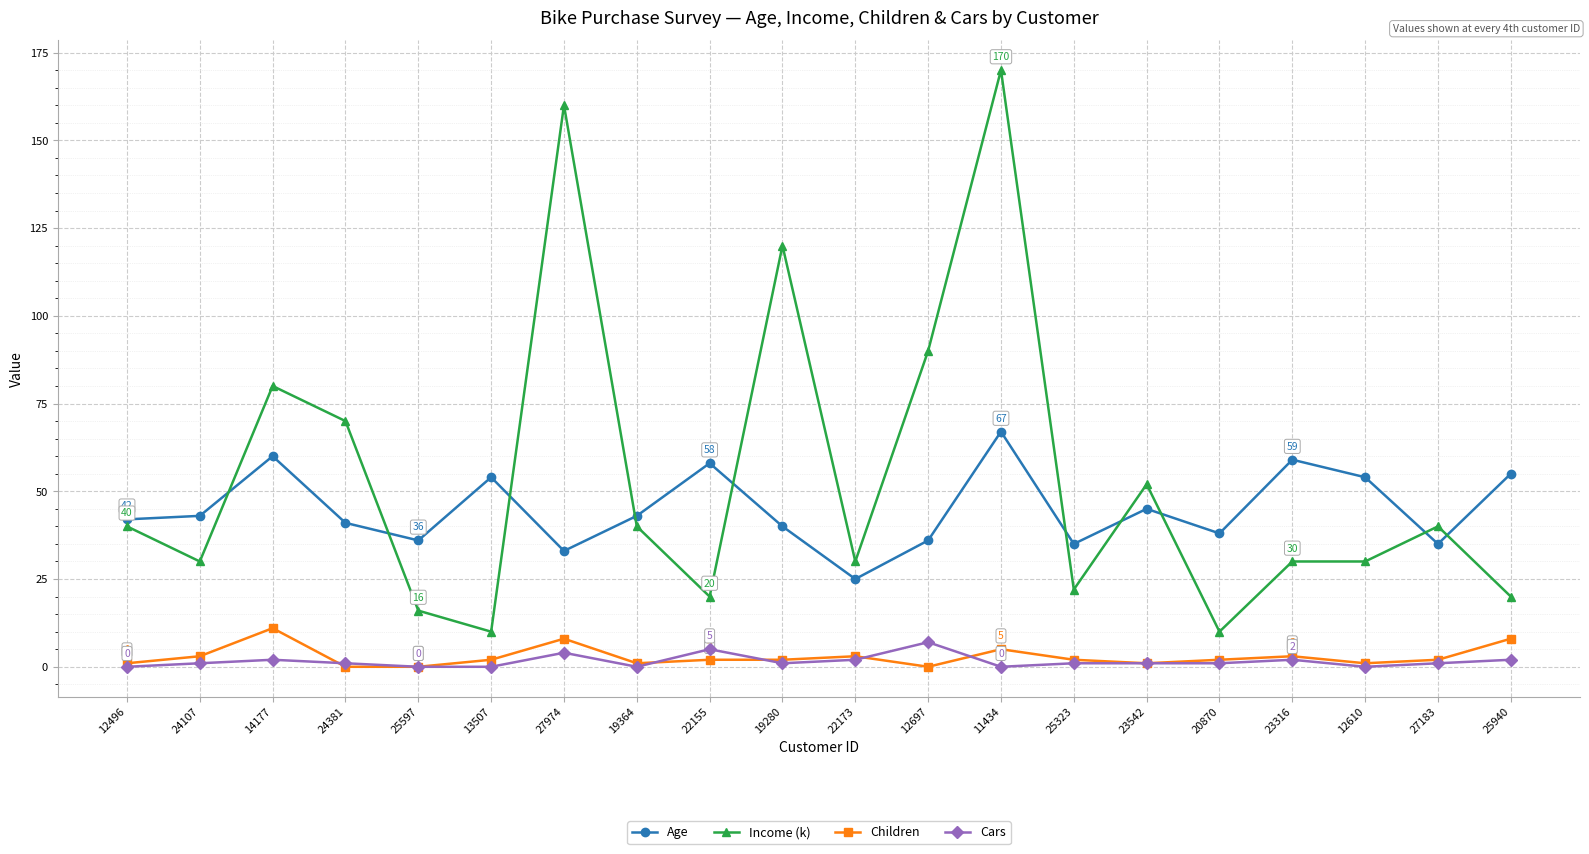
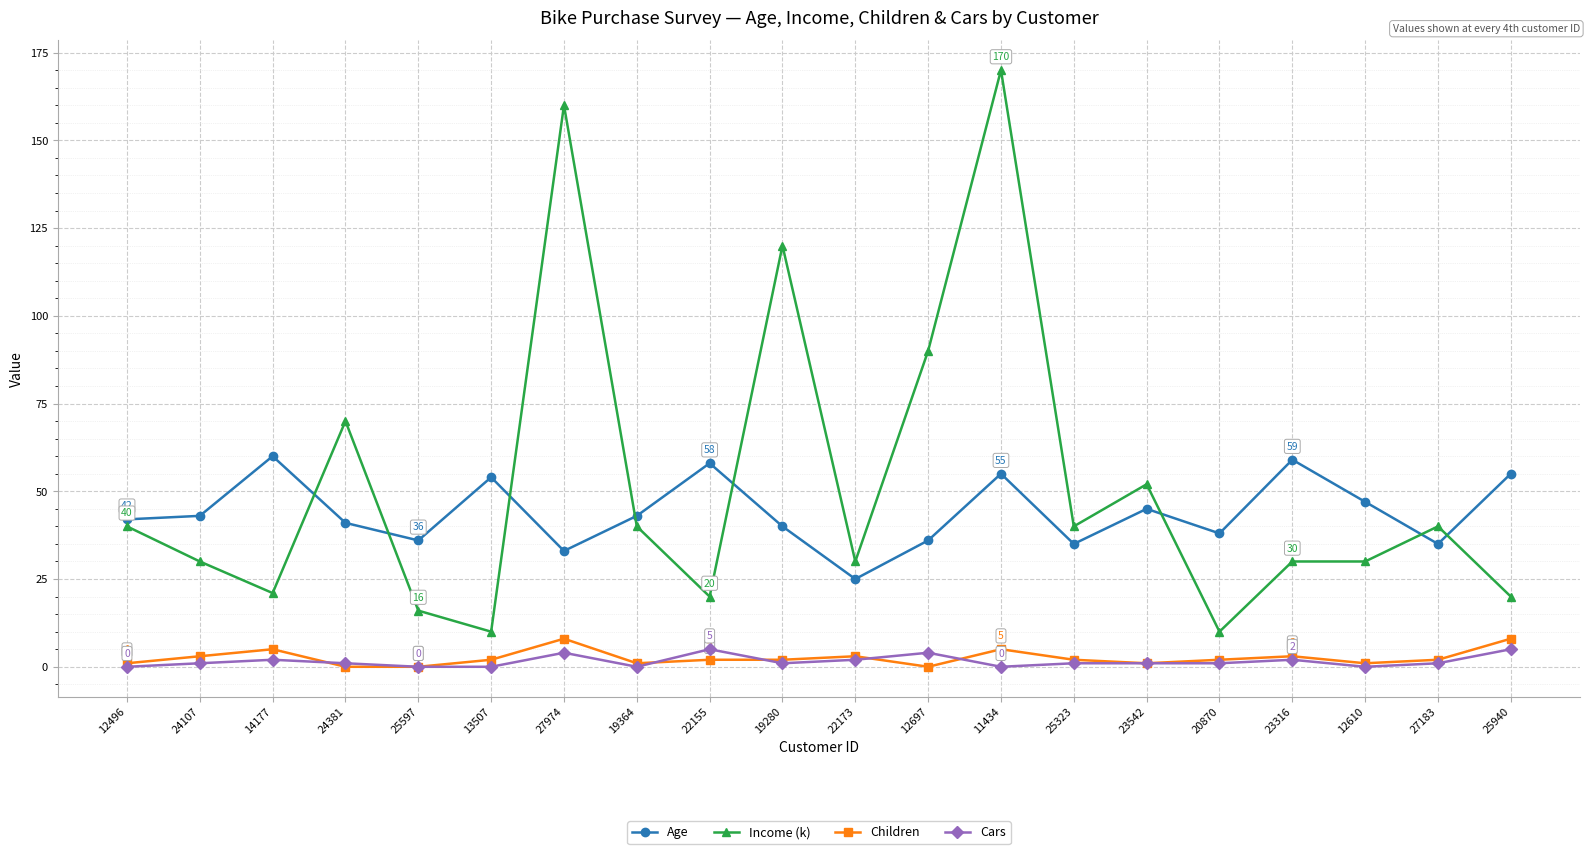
  {
    "Age": {
-     "11434": 67,
-     "12610": 54
+     "11434": 55,
+     "12610": 47
    },
    "Income (k)": {
      "24107": 30,
-     "14177": 80,
+     "14177": 21,
      "24381": 70,
      "13507": 10,
      "27974": 160,
      "19364": 40,
      "19280": 120,
      "22173": 30,
      "12697": 90,
-     "25323": 22,
+     "25323": 40,
      "23542": 52,
      "20870": 10,
      "12610": 30,
      "27183": 40,
      "25940": 20
    },
    "Children": {
      "24107": 3,
-     "14177": 11,
+     "14177": 5,
      "24381": 0,
      "13507": 2,
      "27974": 8,
      "19364": 1,
      "19280": 2,
      "22173": 3,
      "12697": 0,
      "25323": 2,
      "20870": 2,
      "12610": 1,
      "27183": 2,
      "25940": 8
    },
    "Cars": {
      "24107": 1,
      "14177": 2,
      "24381": 1,
      "13507": 0,
      "27974": 4,
      "19364": 0,
      "19280": 1,
      "22173": 2,
-     "12697": 7,
+     "12697": 4,
      "25323": 1,
      "20870": 1,
      "12610": 0,
      "27183": 1,
-     "25940": 2
+     "25940": 5
    }
  }
